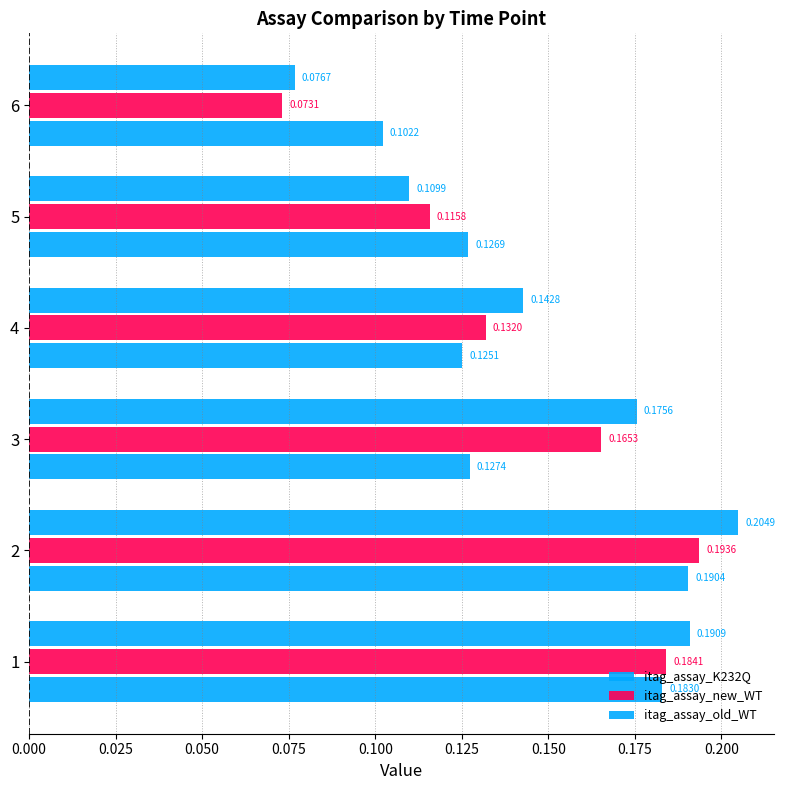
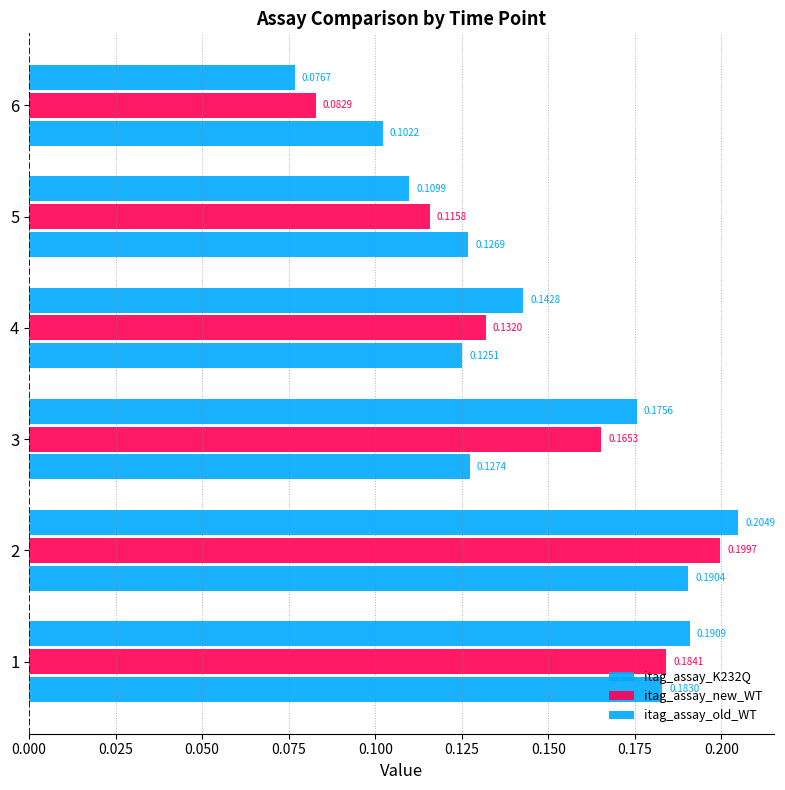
  {
    "itag_assay_new_WT": {
-     "6": 0.0731,
+     "6": 0.0829,
      "5": 0.1158,
      "4": 0.1320,
      "3": 0.1653,
-     "2": 0.1936,
+     "2": 0.1997,
      "1": 0.1841
    }
  }
